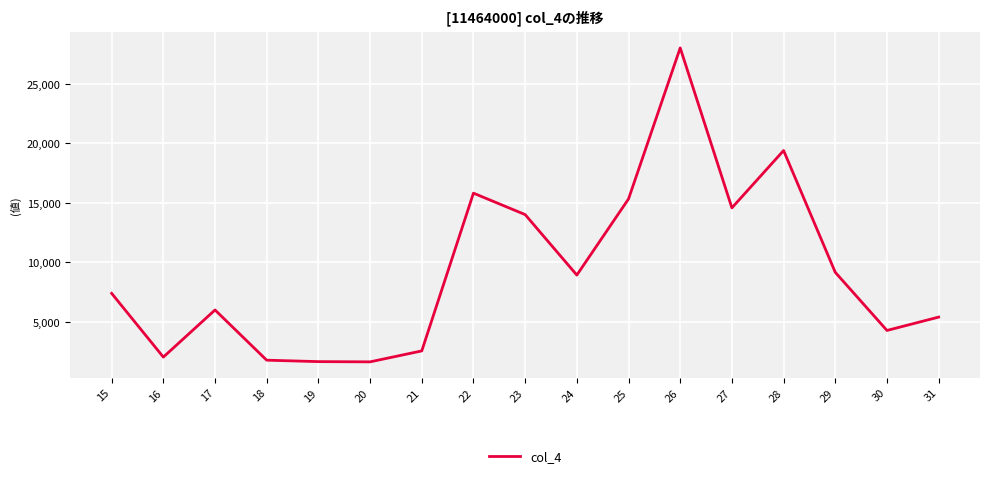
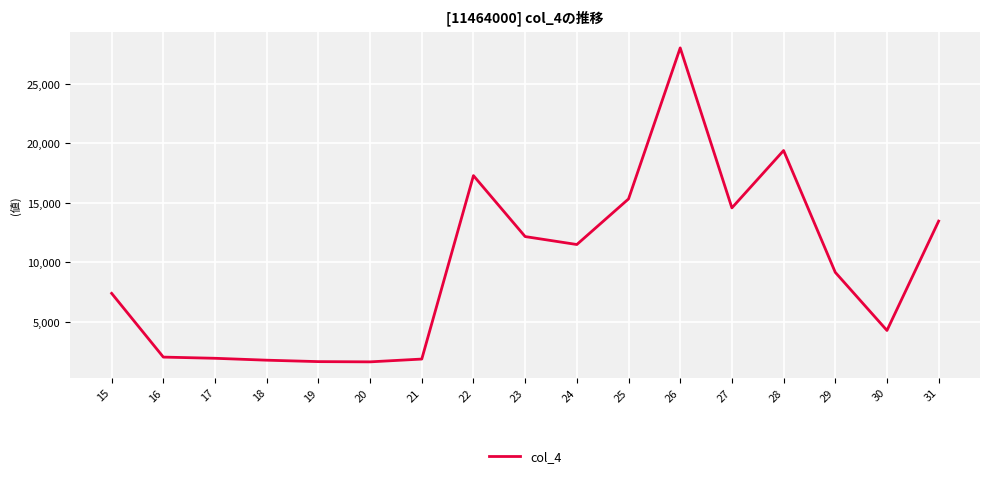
  {
    "15": "7,400",
    "16": "2,000",
-   "17": "6,000",
+   "17": "1,900",
    "18": "1,800",
    "19": "1,700",
    "20": "1,600",
-   "21": "2,600",
-   "22": "15,800",
-   "23": "14,000",
-   "24": "8,900",
+   "21": "1,900",
+   "22": "17,300",
+   "23": "12,200",
+   "24": "11,500",
    "25": "15,300",
    "26": "28,000",
    "27": "14,600",
    "28": "19,400",
    "29": "9,200",
    "30": "4,300",
-   "31": "5,400"
+   "31": "13,500"
  }
